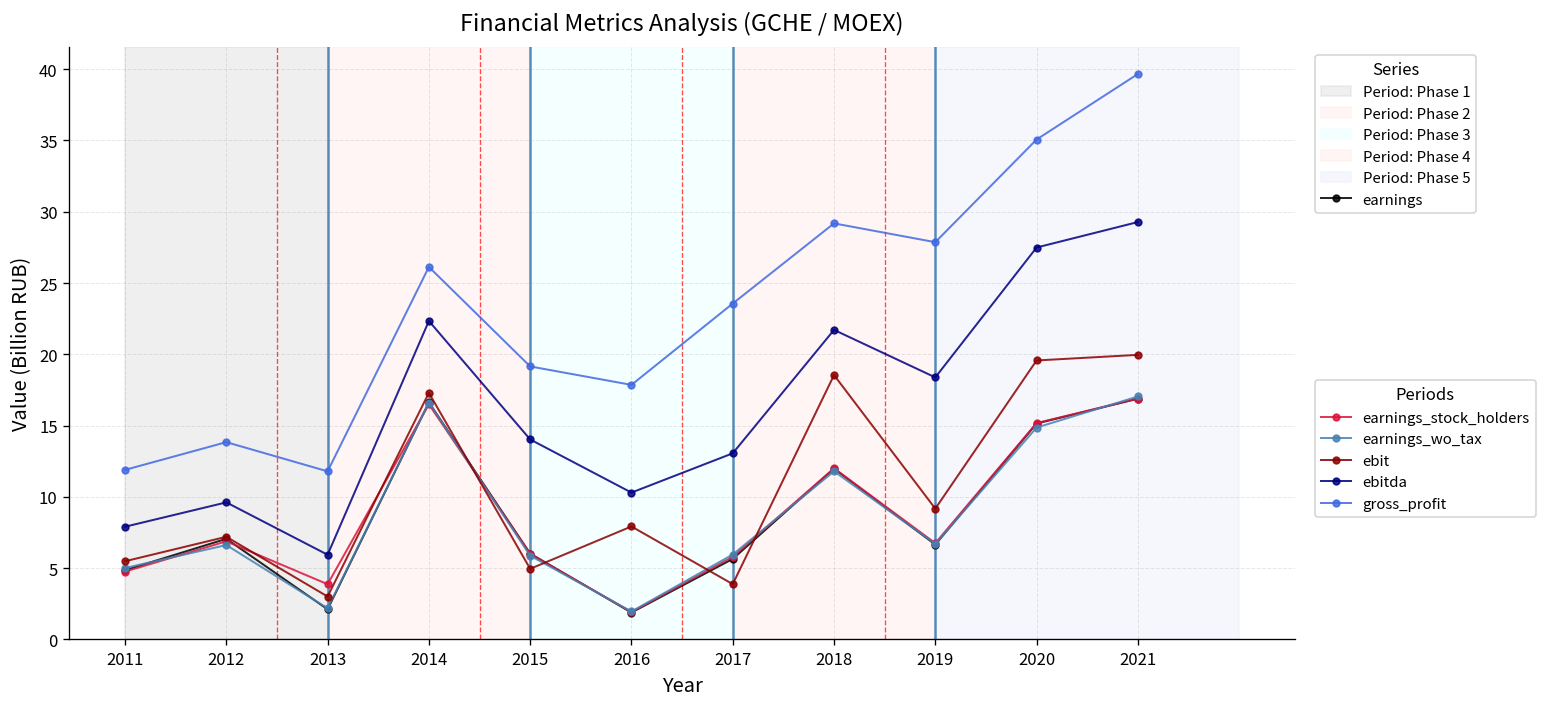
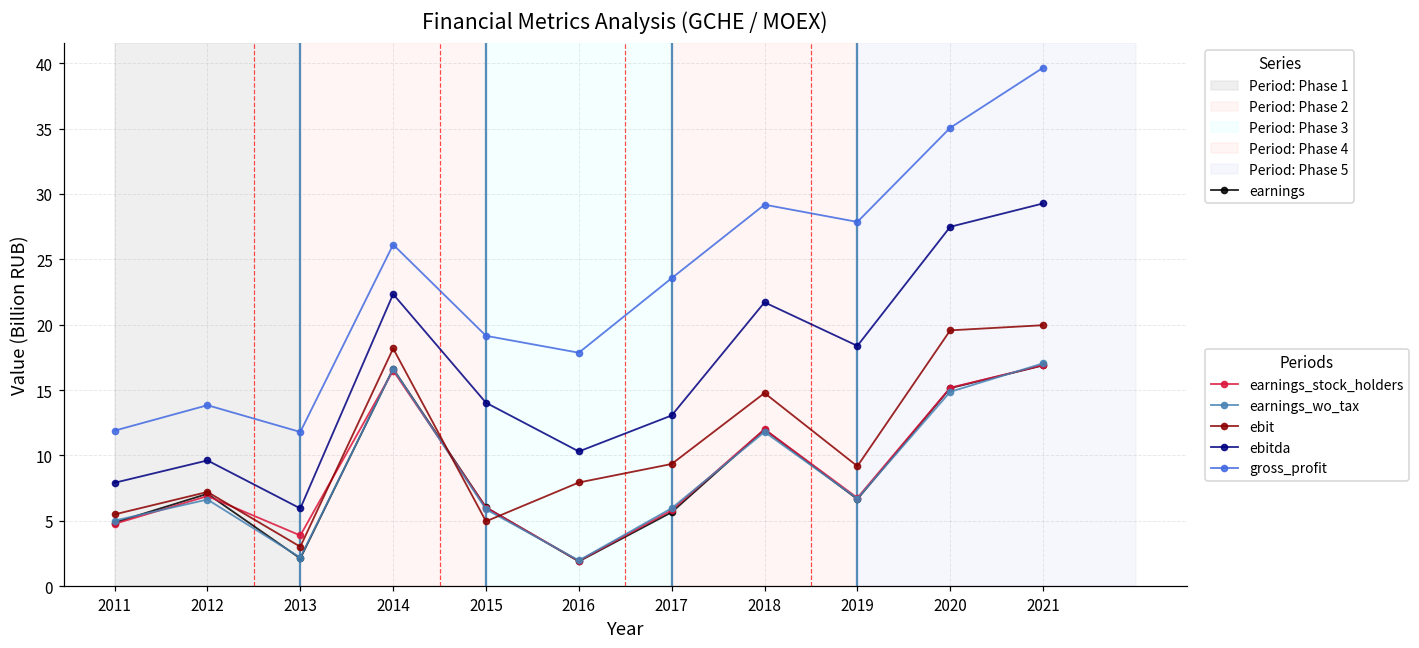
  {
    "earnings_stock_holders": {
      "2013": 3.9
    },
    "ebit": {
      "2011": 5.5,
      "2013": 3.0,
-     "2014": 17.3,
+     "2014": 18.2,
      "2015": 5.0,
      "2016": 7.9,
-     "2017": 3.9,
-     "2018": 18.5,
+     "2017": 9.3,
+     "2018": 14.8,
      "2019": 9.2,
      "2020": 19.6,
      "2021": 20.0
    },
    "ebitda": {
      "2011": 7.9,
      "2012": 9.6,
      "2013": 5.9,
      "2014": 22.3,
      "2015": 14.0,
      "2016": 10.3,
      "2017": 13.1,
      "2018": 21.7,
      "2019": 18.4,
      "2020": 27.5,
      "2021": 29.3
    }
  }
